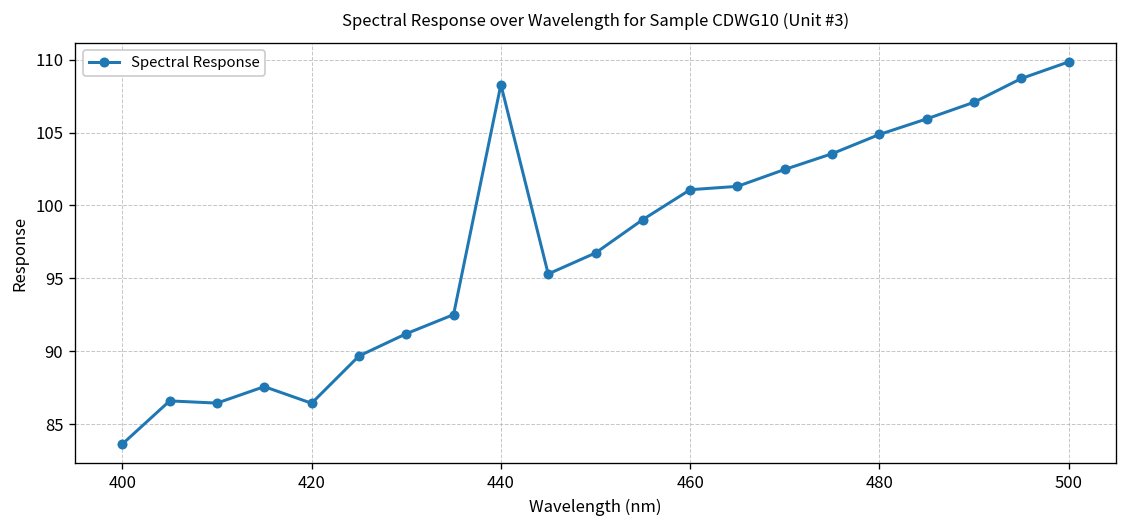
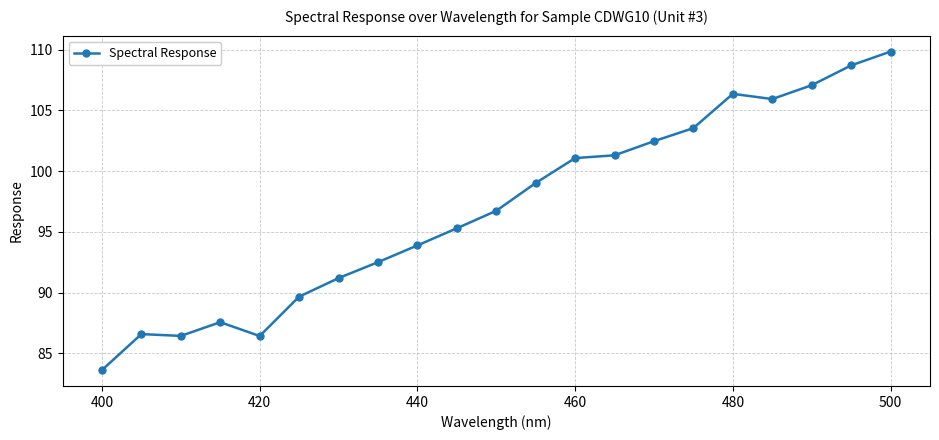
  {
    "400": 83.6,
    "420": 86.4,
-   "440": 108.3,
+   "440": 93.9,
    "460": 101.1,
-   "480": 104.9,
+   "480": 106.4,
    "500": 109.9
  }
